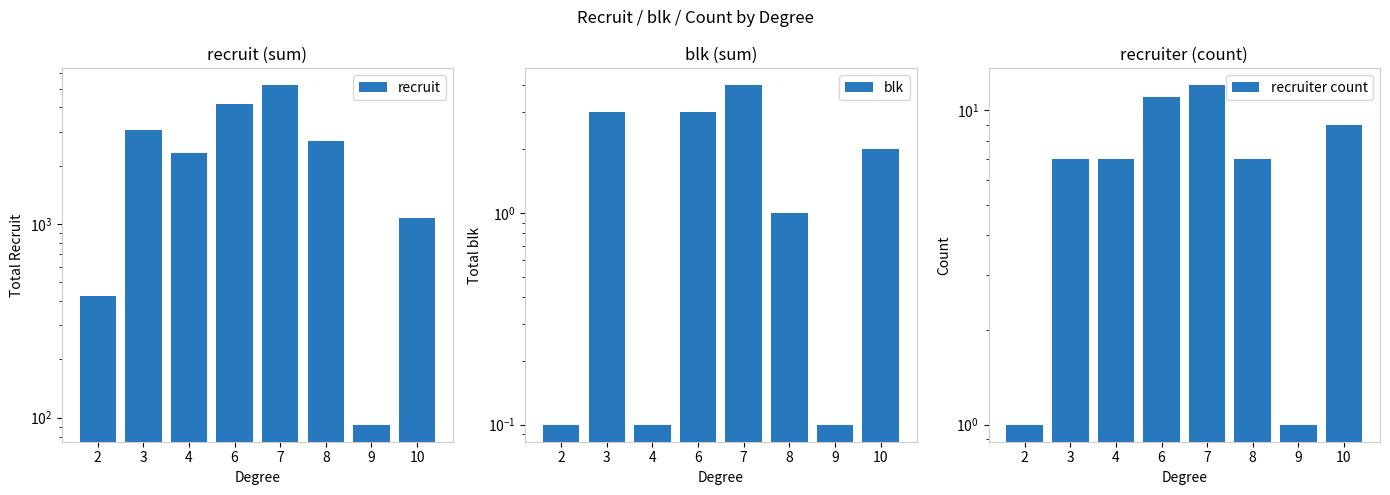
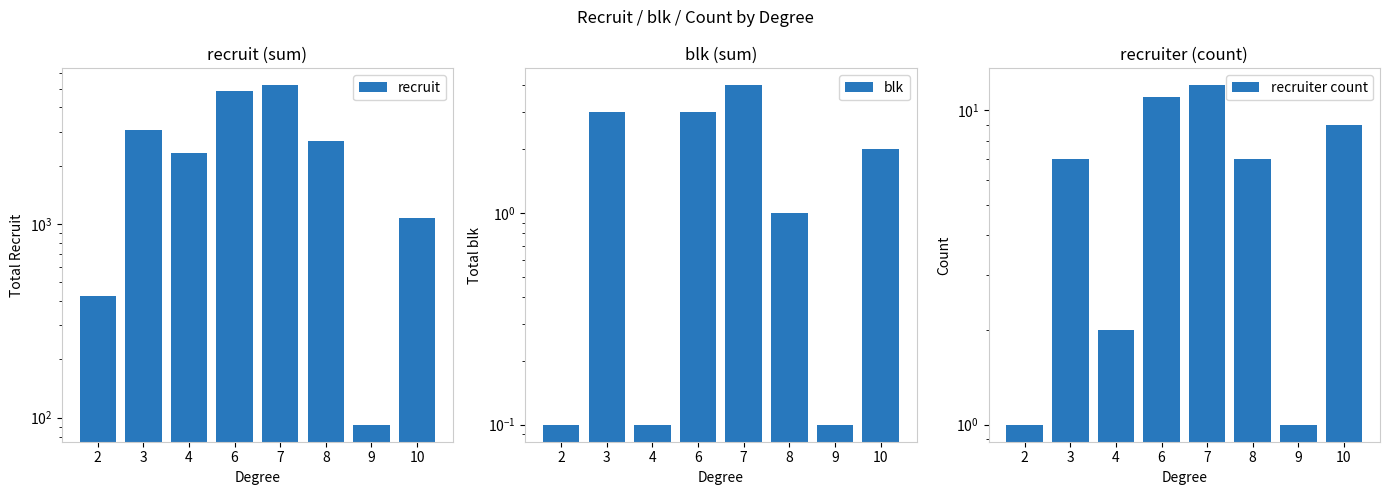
  {
    "recruit (sum)": {
      "2": 430,
      "3": 3100,
      "4": 2300,
-     "6": 4200,
+     "6": 4900,
      "7": 5200,
      "8": 2700,
      "9": 90,
      "10": 1100
    },
    "blk (sum)": {
      "2": 0.10,
      "3": 3.0,
      "4": 0.10,
      "6": 3.0,
      "7": 4.0,
      "8": 1.0,
      "9": 0.10,
      "10": 2.0
    },
    "recruiter (count)": {
      "2": 1,
      "3": 7,
-     "4": 7,
+     "4": 2,
      "6": 11,
      "7": 12,
      "8": 7,
      "9": 1,
      "10": 9
    }
  }
